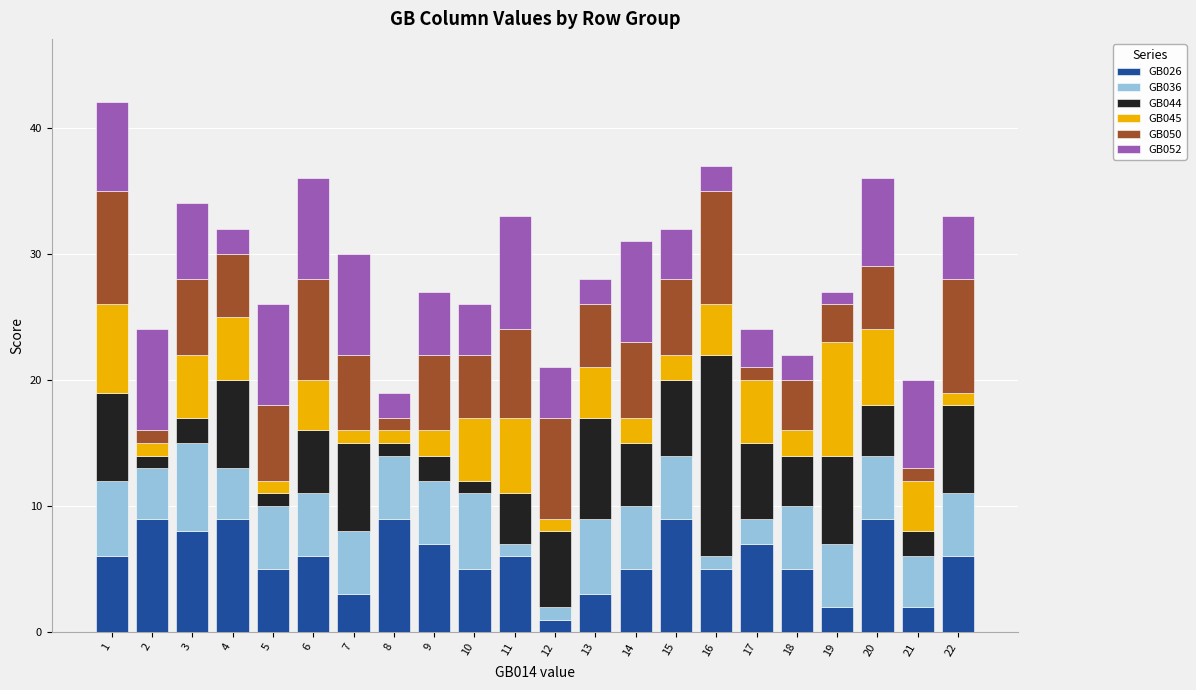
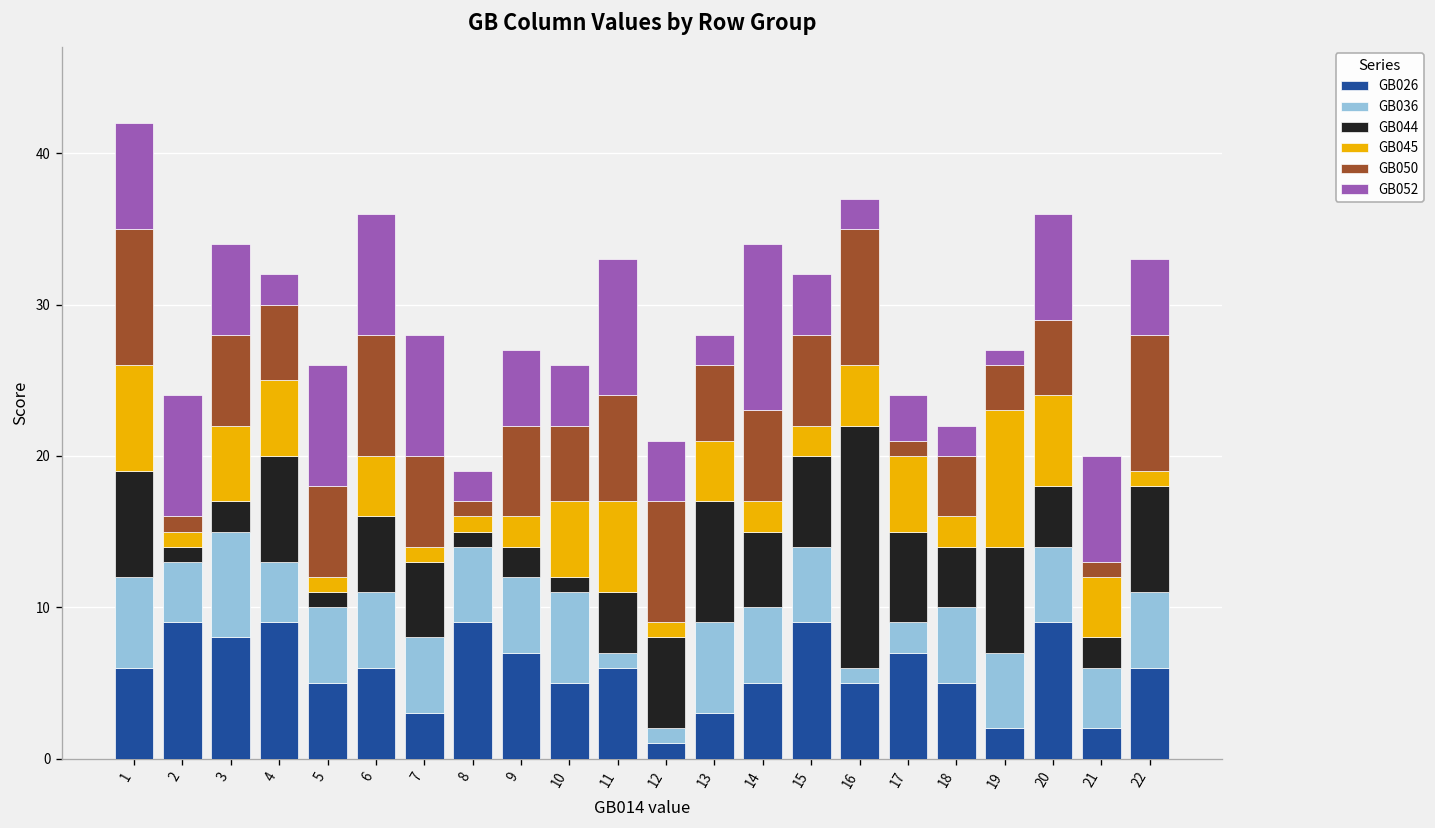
  {
    "GB026": {
      "1": 6,
      "2": 9,
      "3": 8,
      "4": 9,
      "5": 5,
      "6": 6,
      "7": 3,
      "8": 9,
      "9": 7,
      "10": 5,
      "11": 6,
      "12": 1,
      "13": 3,
      "14": 5,
      "15": 9,
      "16": 5,
      "17": 7,
      "18": 5,
      "19": 2,
      "20": 9,
      "21": 2,
      "22": 6
    },
    "GB036": {
      "1": 6,
      "2": 4,
      "3": 7,
      "4": 4,
      "5": 5,
      "6": 5,
      "7": 5,
      "8": 5,
      "9": 5,
      "10": 6,
      "11": 1,
      "12": 1,
      "13": 6,
      "14": 5,
      "15": 5,
      "16": 1,
      "17": 2,
      "18": 5,
      "19": 5,
      "20": 5,
      "21": 4,
      "22": 5
    },
    "GB044": {
      "1": 7,
      "2": 1,
      "3": 2,
      "4": 7,
      "5": 1,
      "6": 5,
-     "7": 7,
+     "7": 5,
      "8": 1,
      "9": 2,
      "10": 1,
      "11": 4,
      "12": 6,
      "13": 8,
      "14": 5,
      "15": 6,
      "16": 16,
      "17": 6,
      "18": 4,
      "19": 7,
      "20": 4,
      "21": 2,
      "22": 7
    },
    "GB045": {
      "1": 7,
      "2": 1,
      "3": 5,
      "4": 5,
      "5": 1,
      "6": 4,
      "7": 1,
      "8": 1,
      "9": 2,
      "10": 5,
      "11": 6,
      "12": 1,
      "13": 4,
      "14": 2,
      "15": 2,
      "16": 4,
      "17": 5,
      "18": 2,
      "19": 9,
      "20": 6,
      "21": 4,
      "22": 1
    },
    "GB050": {
      "1": 9,
      "2": 1,
      "3": 6,
      "4": 5,
      "5": 6,
      "6": 8,
      "7": 6,
      "8": 1,
      "9": 6,
      "10": 5,
      "11": 7,
      "12": 8,
      "13": 5,
      "14": 6,
      "15": 6,
      "16": 9,
      "17": 1,
      "18": 4,
      "19": 3,
      "20": 5,
      "21": 1,
      "22": 9
    },
    "GB052": {
      "1": 7,
      "2": 8,
      "3": 6,
      "4": 2,
      "5": 8,
      "6": 8,
      "7": 8,
      "8": 2,
      "9": 5,
      "10": 4,
      "11": 9,
      "12": 4,
      "13": 2,
-     "14": 8,
+     "14": 11,
      "15": 4,
      "16": 2,
      "17": 3,
      "18": 2,
      "19": 1,
      "20": 7,
      "21": 7,
      "22": 5
    }
  }
